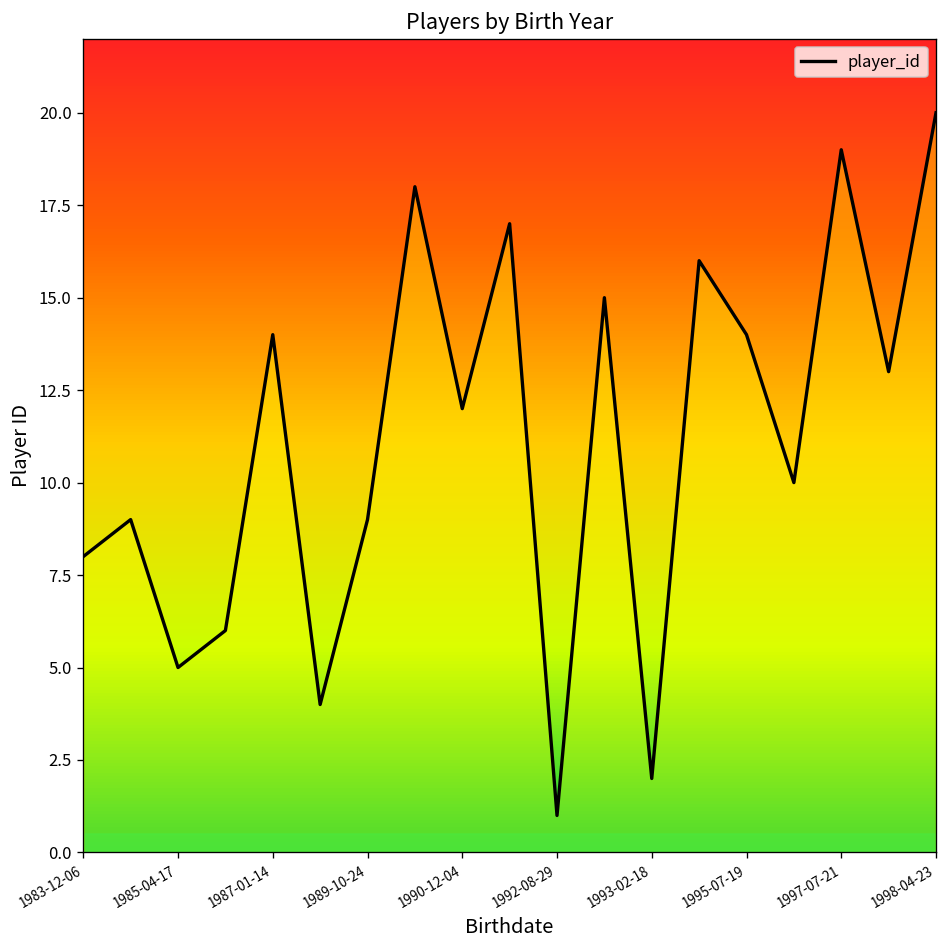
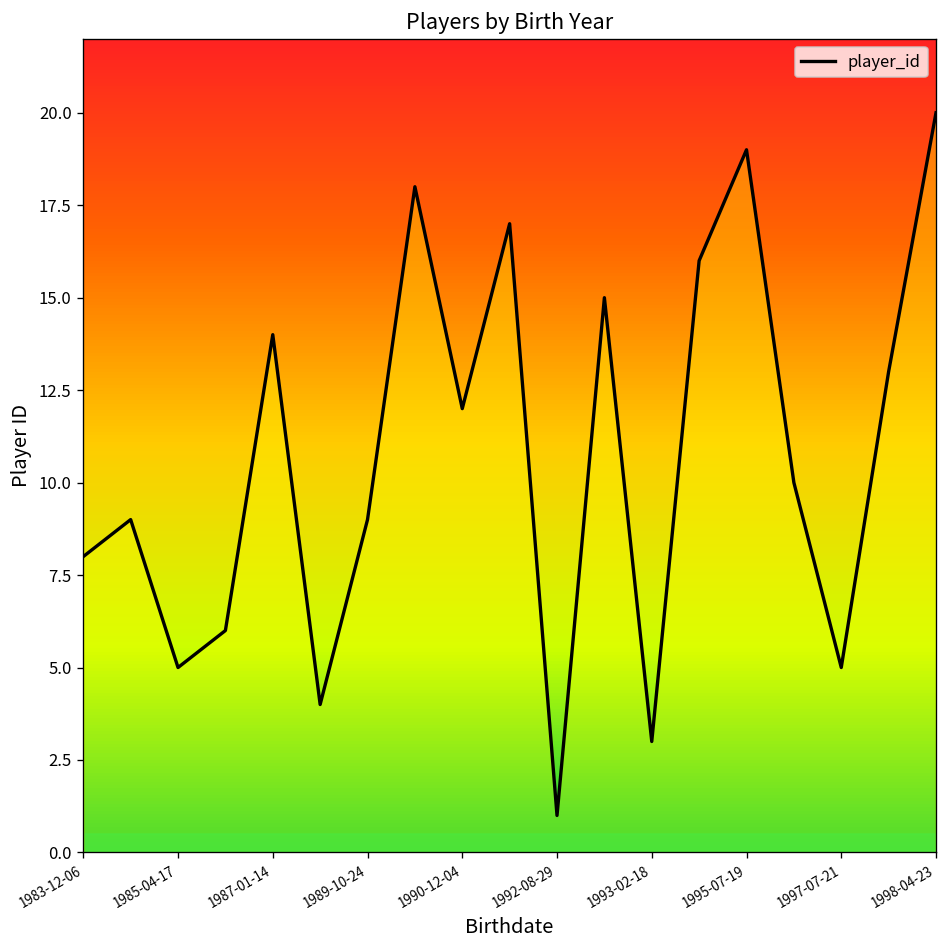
  {
    "1983-12-06": 8,
    "1985-04-17": 5,
    "1987-01-14": 14,
    "1989-10-24": 9,
    "1990-12-04": 12,
    "1992-08-29": 1,
-   "1993-02-18": 2,
-   "1995-07-19": 14,
-   "1997-07-21": 19,
+   "1993-02-18": 3,
+   "1995-07-19": 19,
+   "1997-07-21": 5,
    "1998-04-23": 20
  }
